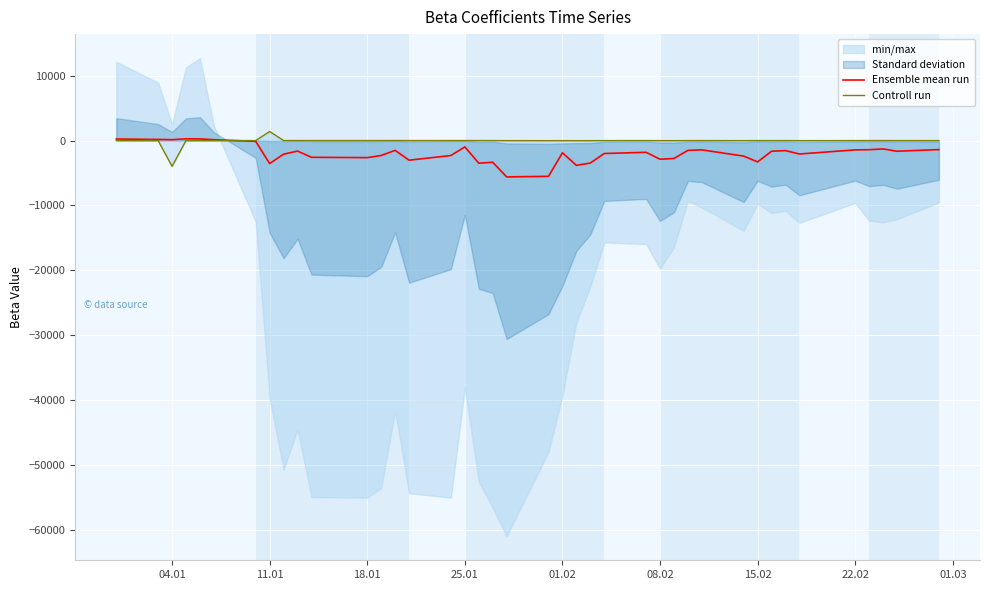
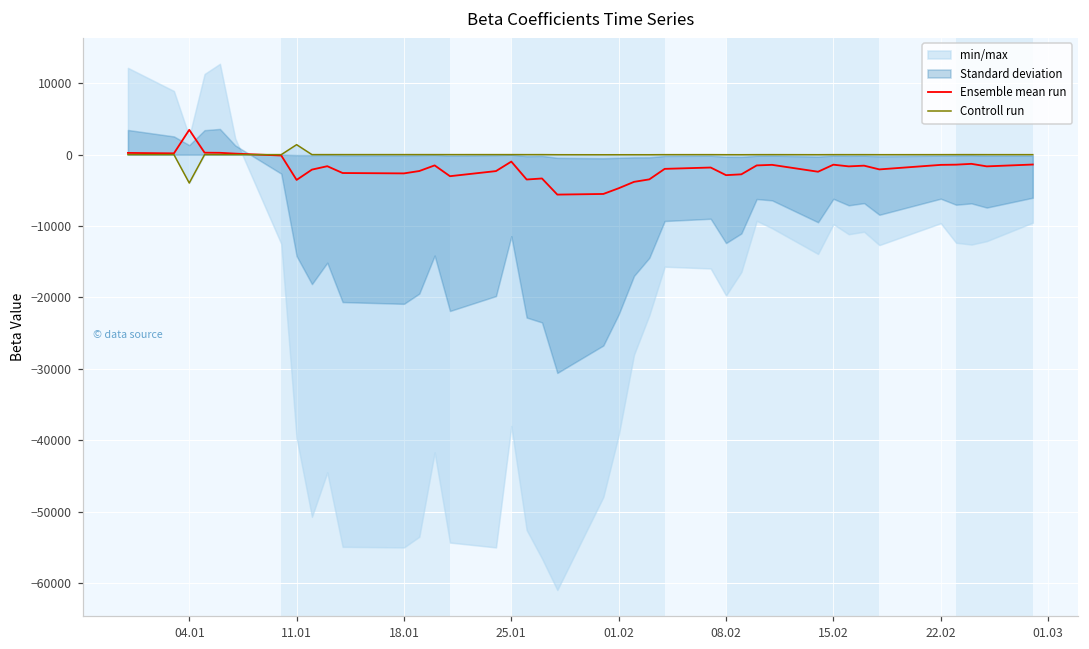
  {
    "Ensemble mean run": {
-     "04.01": 0,
+     "04.01": 3000,
      "11.01": -4000,
      "18.01": -3000,
      "25.01": -1000,
-     "01.02": -2000,
+     "01.02": -5000,
      "08.02": -3000,
-     "15.02": -3000,
+     "15.02": -1000,
      "22.02": -1000
    },
    "Controll run": {
      "04.01": -4000
    }
  }
